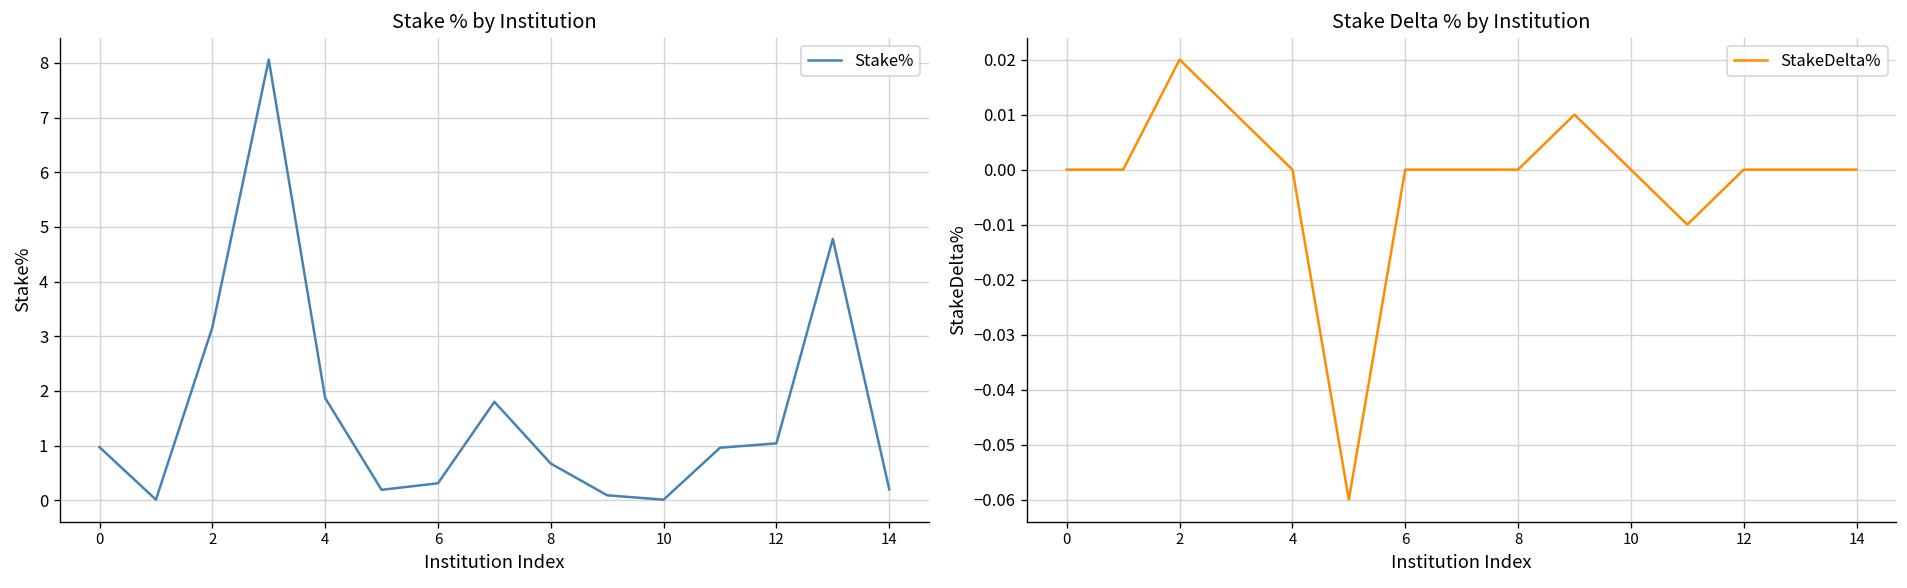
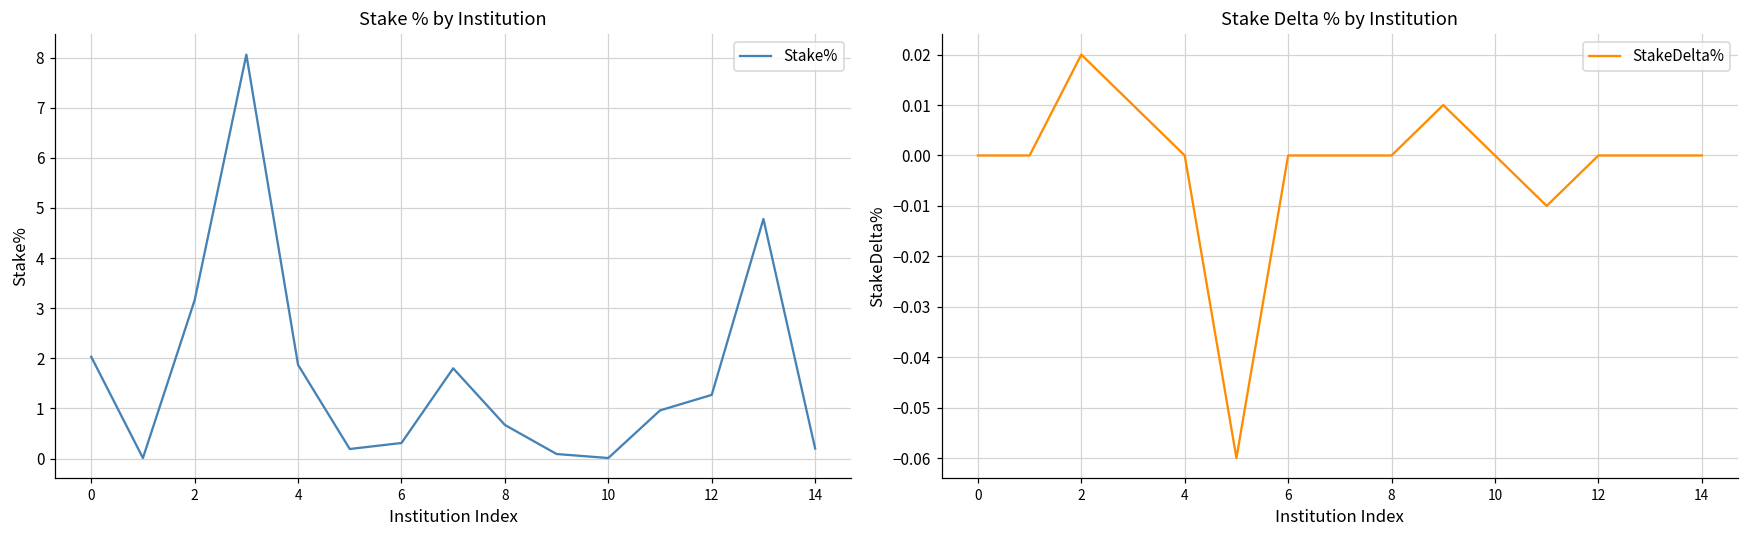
  {
    "Stake % by Institution": {
-     "0": 1.0,
+     "0": 2.0,
      "2": 3.2,
      "4": 1.9,
      "6": 0.3,
      "8": 0.7,
      "10": 0.0,
-     "12": 1.0,
+     "12": 1.3,
      "14": 0.2
    },
    "Stake Delta % by Institution": {
      "0": 0.000,
      "2": 0.020,
      "4": 0.000,
      "6": 0.000,
      "8": 0.000,
      "10": 0.000,
      "12": 0.000,
      "14": 0.000
    }
  }
